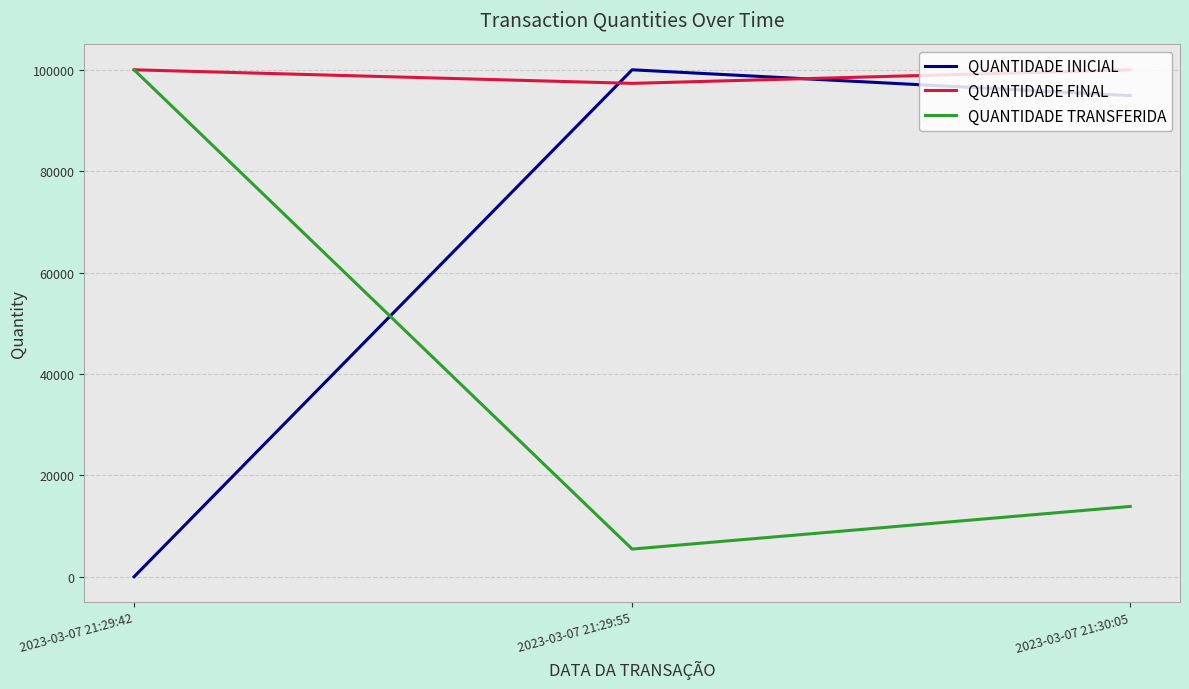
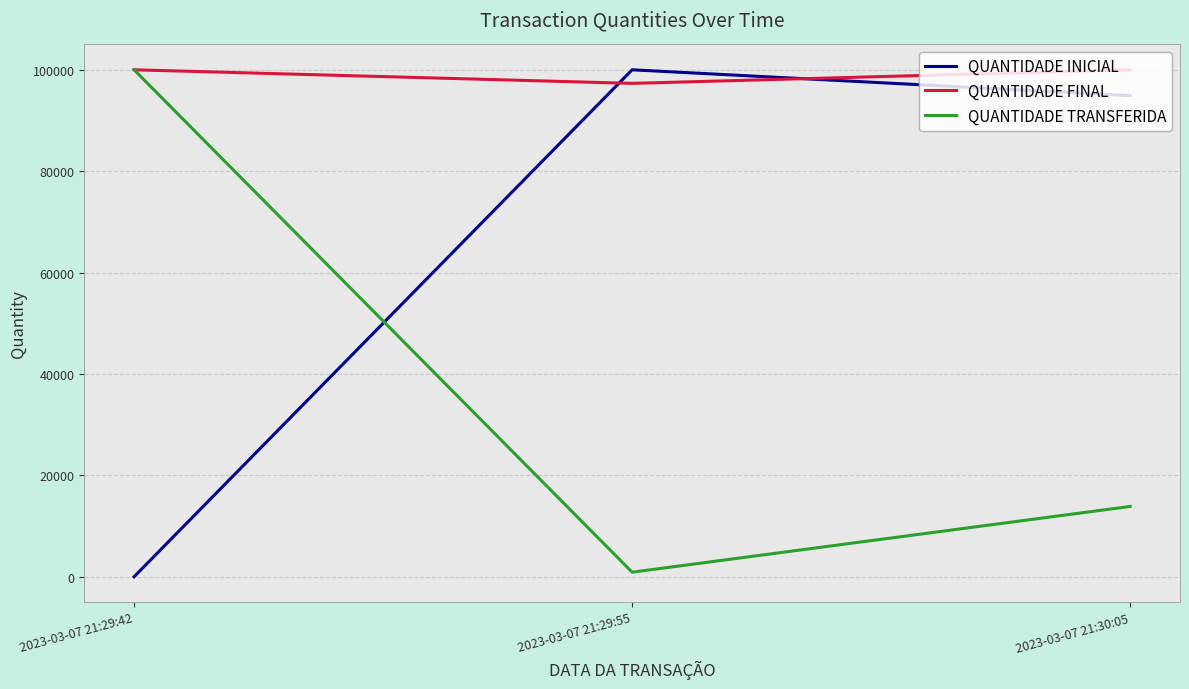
  {
    "QUANTIDADE INICIAL": {
      "2023-03-07 21:29:42": 0,
      "2023-03-07 21:29:55": 100000
    },
    "QUANTIDADE FINAL": {
      "2023-03-07 21:29:55": 97000
    },
    "QUANTIDADE TRANSFERIDA": {
-     "2023-03-07 21:29:55": 5000,
+     "2023-03-07 21:29:55": 1000,
      "2023-03-07 21:30:05": 14000
    }
  }
